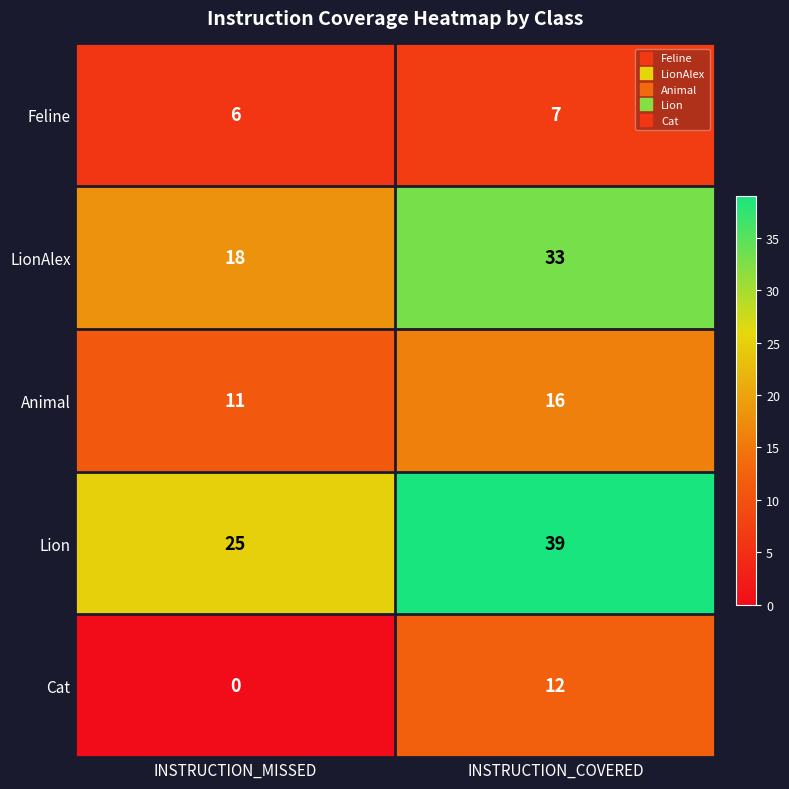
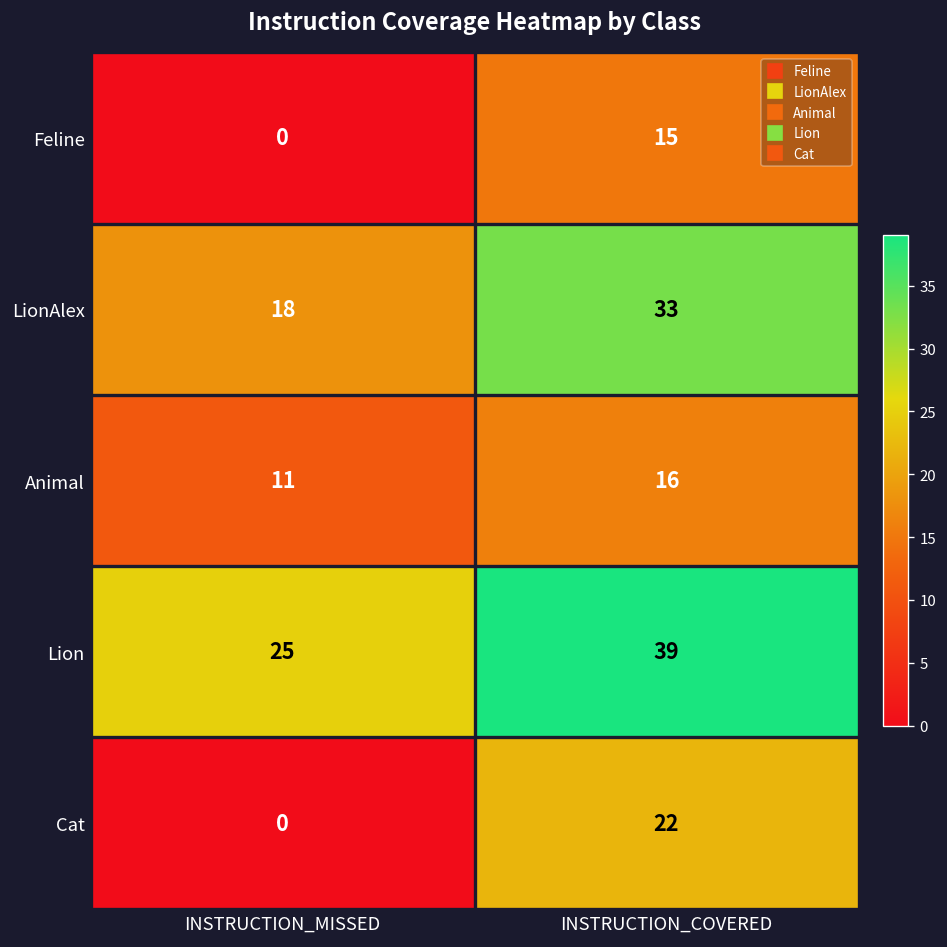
  {
    "Feline": {
-     "INSTRUCTION_MISSED": 6,
-     "INSTRUCTION_COVERED": 7
+     "INSTRUCTION_MISSED": 0,
+     "INSTRUCTION_COVERED": 15
    },
    "LionAlex": {
      "INSTRUCTION_MISSED": 18,
      "INSTRUCTION_COVERED": 33
    },
    "Animal": {
      "INSTRUCTION_MISSED": 11,
      "INSTRUCTION_COVERED": 16
    },
    "Lion": {
      "INSTRUCTION_MISSED": 25,
      "INSTRUCTION_COVERED": 39
    },
    "Cat": {
      "INSTRUCTION_MISSED": 0,
-     "INSTRUCTION_COVERED": 12
+     "INSTRUCTION_COVERED": 22
    }
  }
